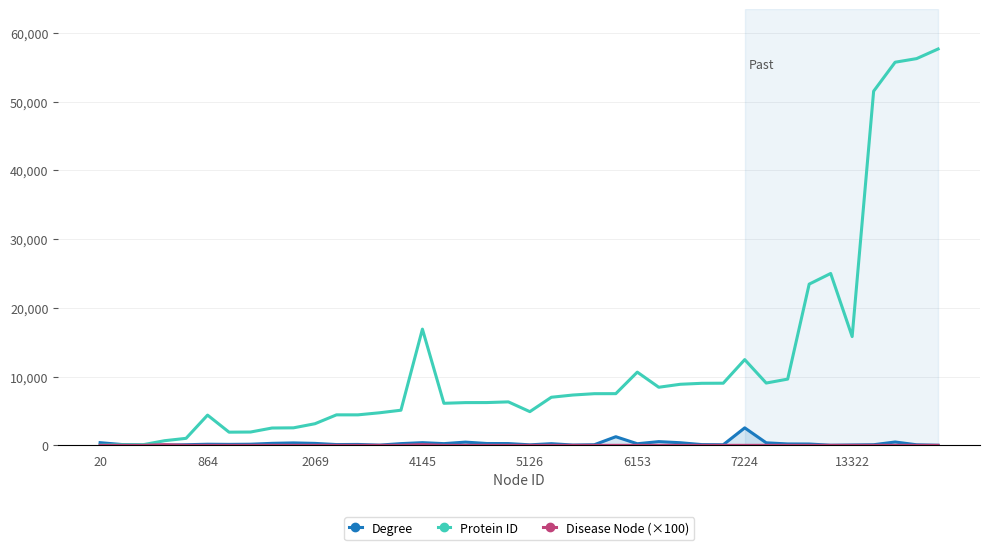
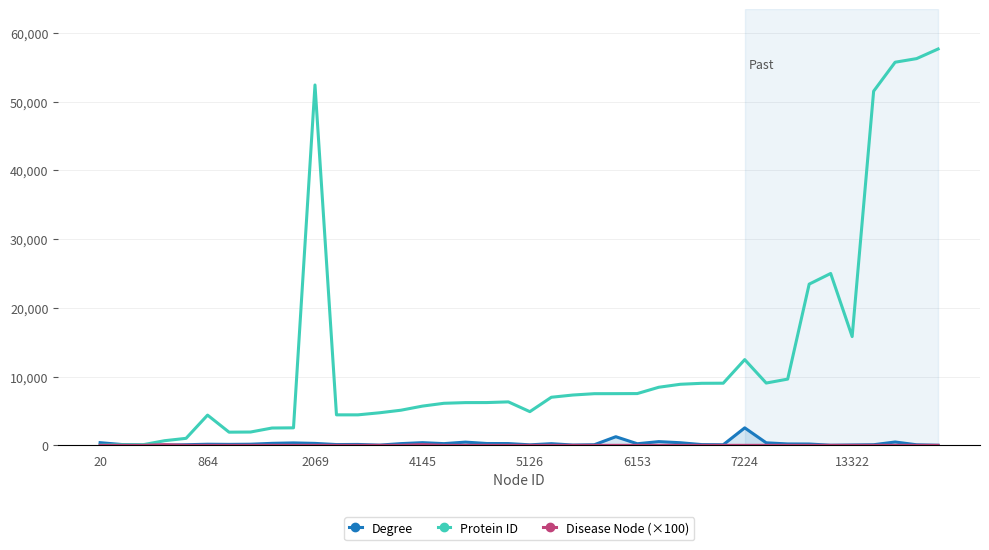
  {
    "Degree": {
      "7224": "3,000"
    },
    "Protein ID": {
      "864": "4,000",
-     "2069": "3,000",
-     "4145": "17,000",
+     "2069": "52,000",
+     "4145": "6,000",
      "5126": "5,000",
-     "6153": "11,000",
+     "6153": "8,000",
      "7224": "12,000",
      "13322": "16,000"
    },
    "Disease Node (×100)": {
      "7224": "0"
    }
  }
